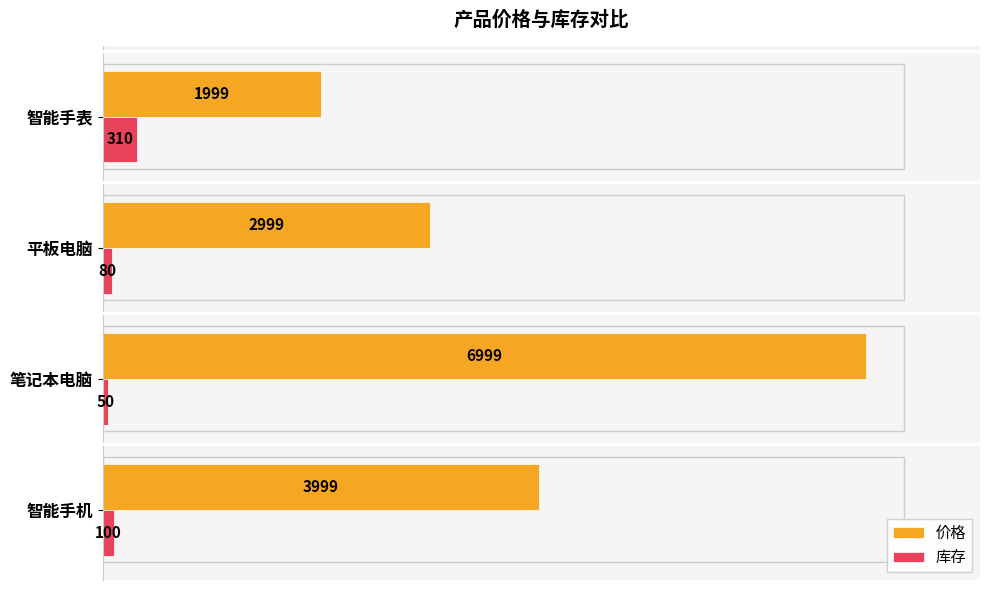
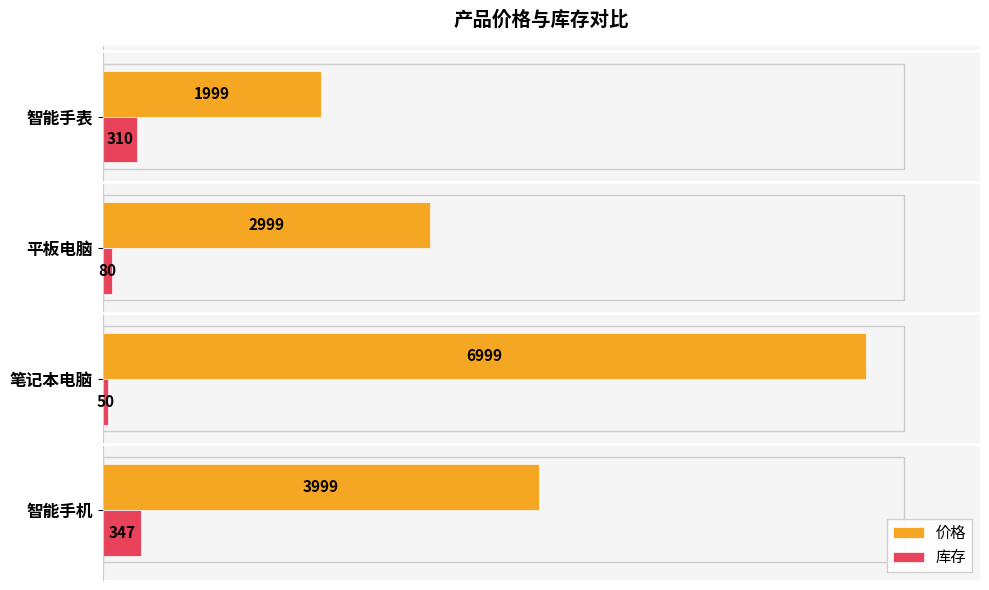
  {
    "价格": {
      "智能手表": 1999,
      "平板电脑": 2999,
      "笔记本电脑": 6999,
      "智能手机": 3999
    },
    "库存": {
      "智能手表": 310,
      "平板电脑": 80,
      "笔记本电脑": 50,
-     "智能手机": 100
+     "智能手机": 347
    }
  }
